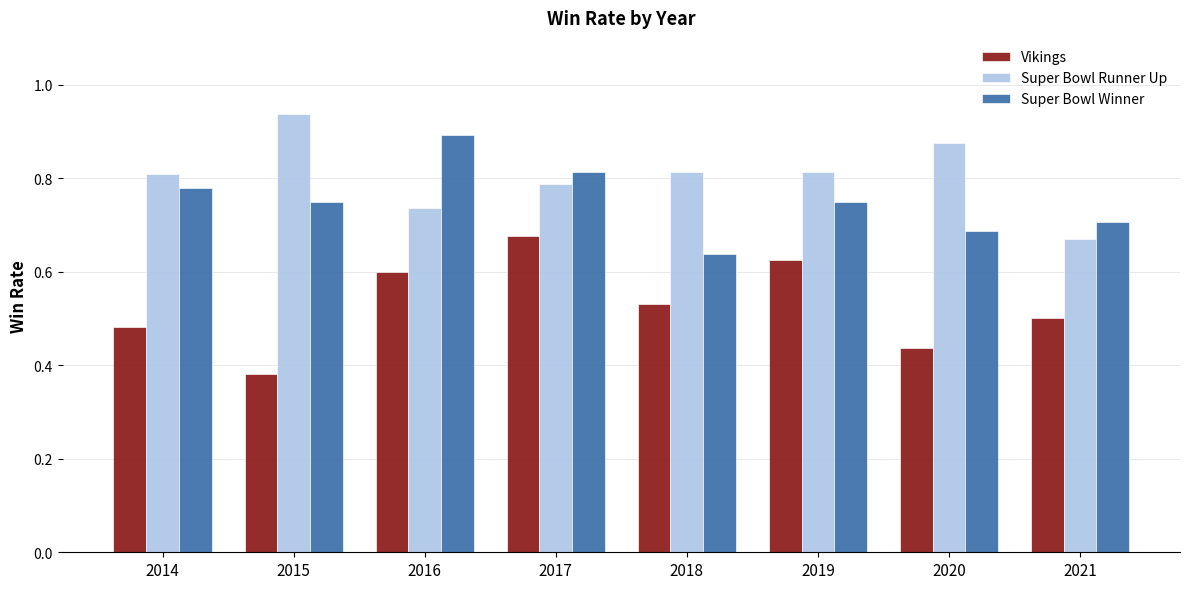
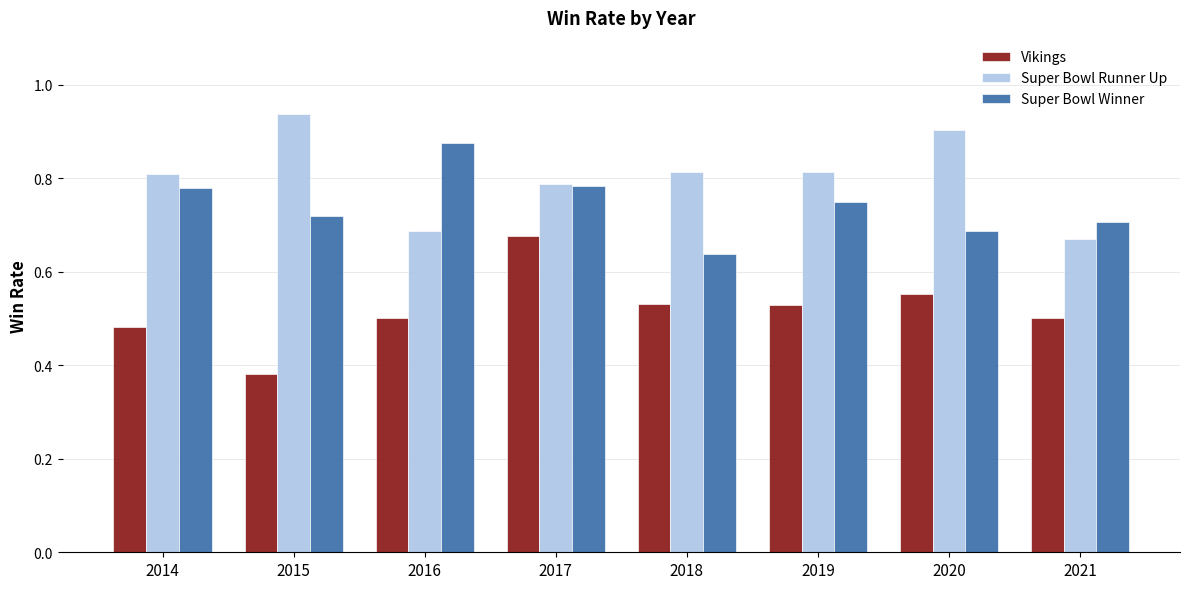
  {
    "Vikings": {
      "2014": 0.48,
      "2015": 0.38,
-     "2016": 0.6,
+     "2016": 0.5,
      "2017": 0.68,
      "2018": 0.53,
-     "2019": 0.63,
-     "2020": 0.44,
+     "2019": 0.53,
+     "2020": 0.55,
      "2021": 0.50
    },
    "Super Bowl Runner Up": {
      "2014": 0.81,
      "2015": 0.94,
-     "2016": 0.74,
+     "2016": 0.69,
      "2017": 0.79,
      "2018": 0.81,
      "2019": 0.81,
-     "2020": 0.88,
+     "2020": 0.90,
      "2021": 0.67
    },
    "Super Bowl Winner": {
      "2014": 0.78,
-     "2015": 0.75,
-     "2016": 0.89,
-     "2017": 0.81,
+     "2015": 0.72,
+     "2016": 0.88,
+     "2017": 0.78,
      "2018": 0.64,
      "2019": 0.75,
      "2020": 0.69,
      "2021": 0.71
    }
  }
